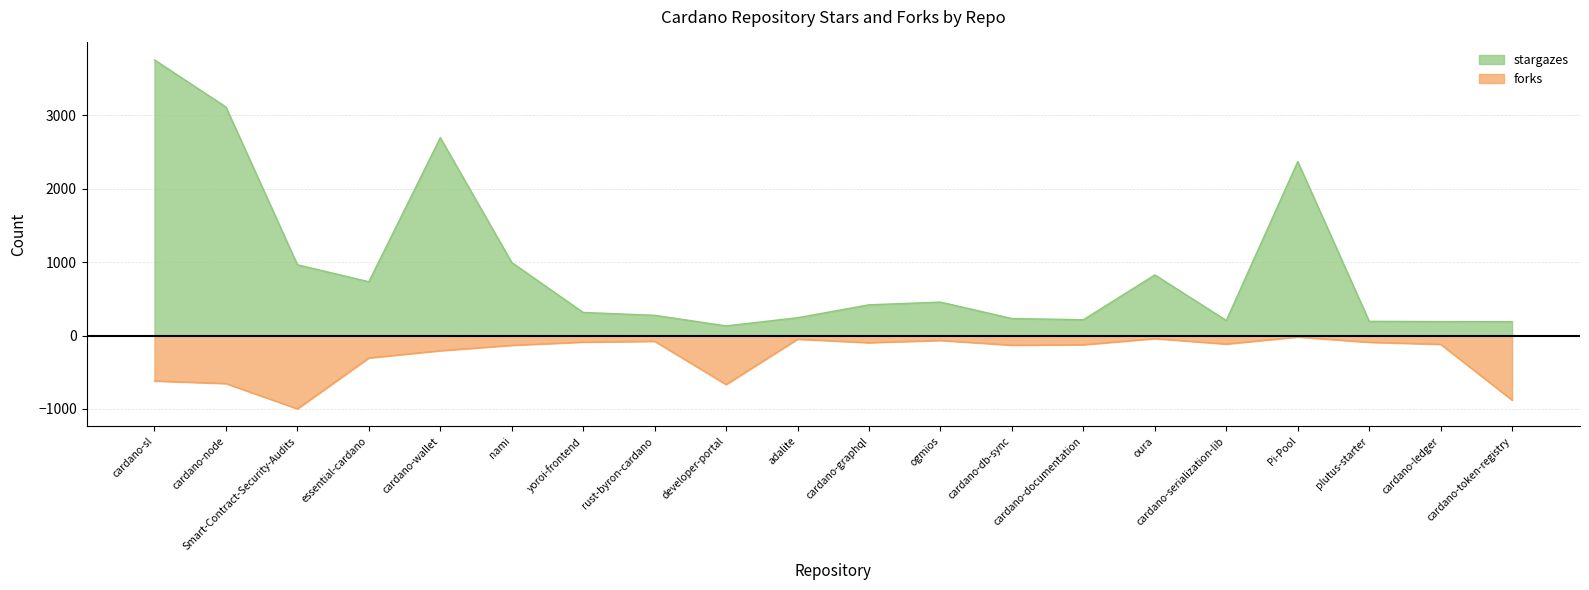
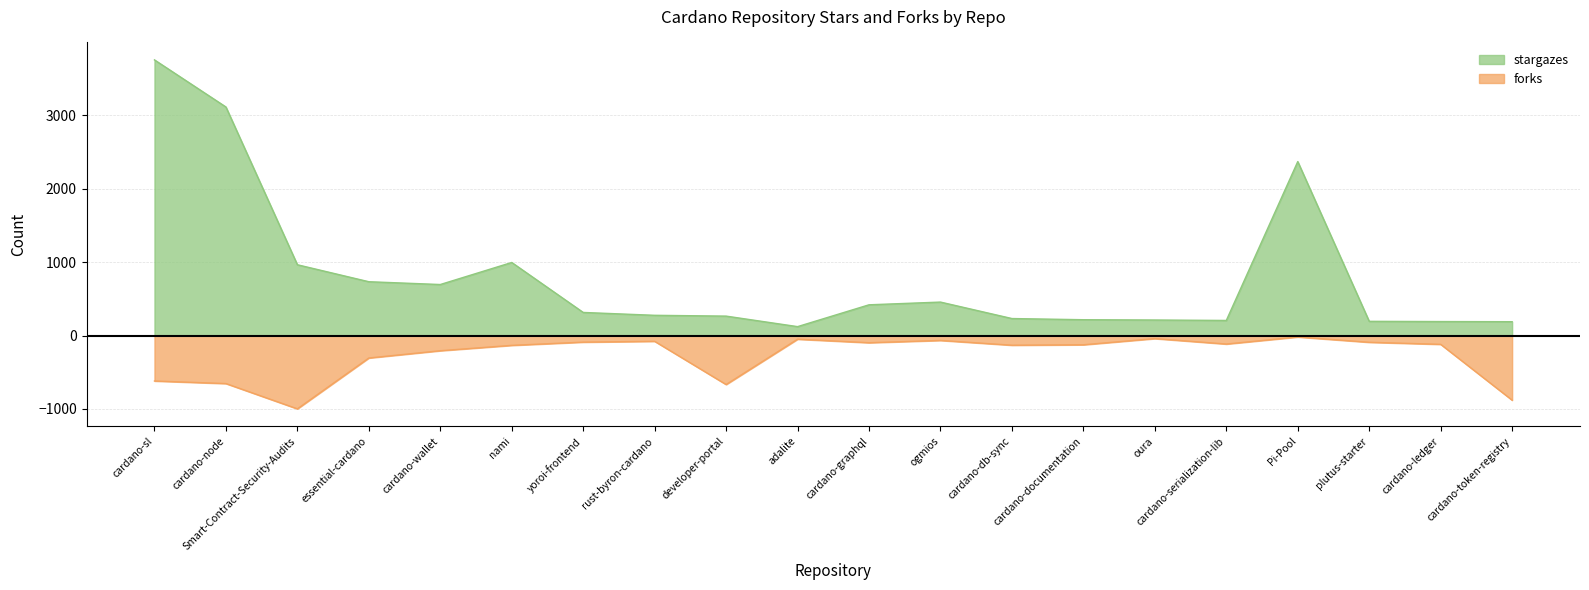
  {
    "stargazes": {
      "cardano-sl": 3800,
      "cardano-node": 3100,
      "Smart-Contract-Security-Audits": 1000,
      "essential-cardano": 700,
-     "cardano-wallet": 2700,
+     "cardano-wallet": 700,
      "nami": 1000,
      "yoroi-frontend": 300,
      "rust-byron-cardano": 300,
-     "developer-portal": 100,
-     "adalite": 200,
+     "developer-portal": 300,
+     "adalite": 100,
      "cardano-graphql": 400,
      "ogmios": 500,
      "cardano-db-sync": 200,
      "cardano-documentation": 200,
-     "oura": 800,
+     "oura": 200,
      "cardano-serialization-lib": 200,
      "Pi-Pool": 2400,
      "plutus-starter": 200,
      "cardano-ledger": 200,
      "cardano-token-registry": 200
    }
  }
